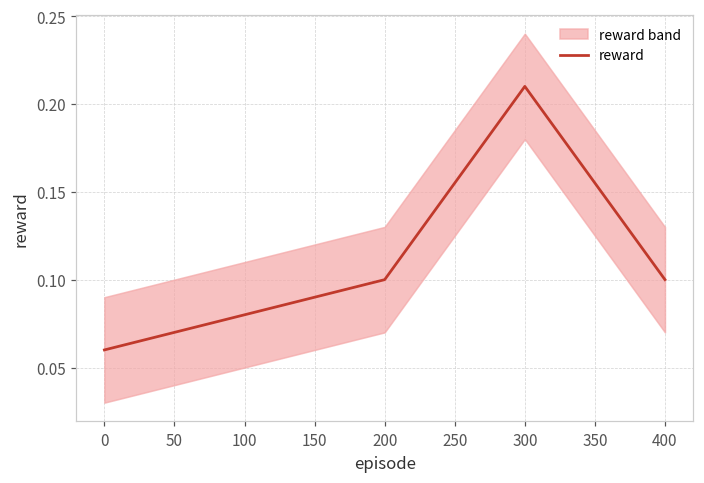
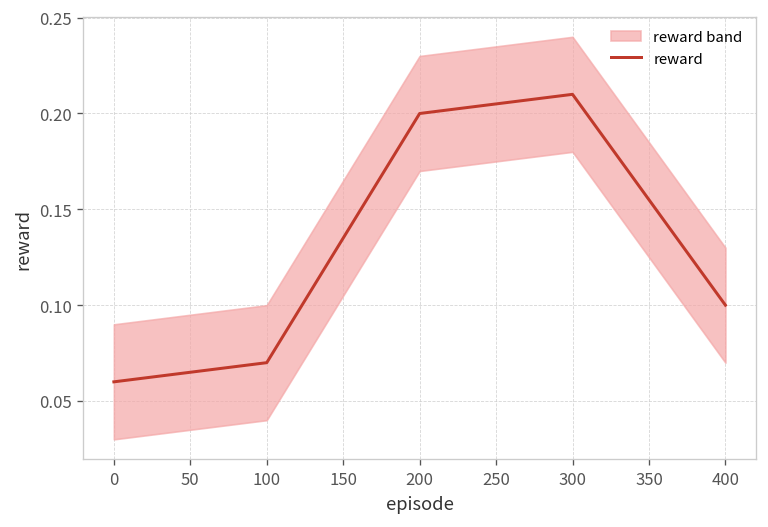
  {
    "reward": {
      "0": 0.06,
-     "100": 0.08,
-     "200": 0.1,
+     "100": 0.07,
+     "200": 0.2,
      "300": 0.21,
      "400": 0.10
    }
  }
